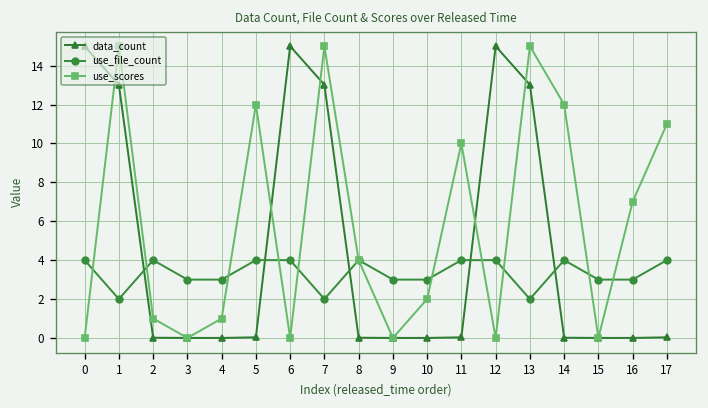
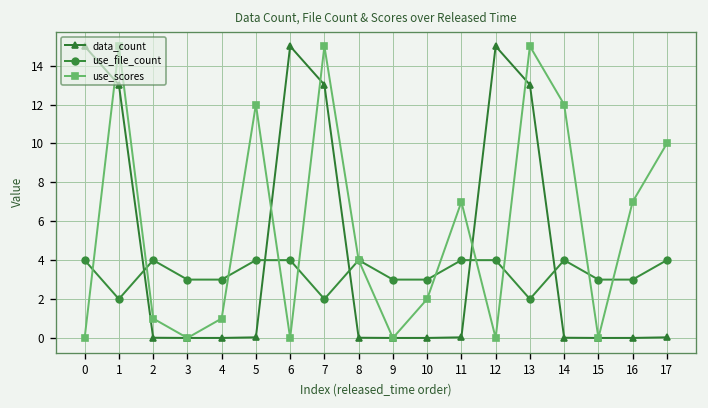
  {
    "use_scores": {
      "0": 0,
      "2": 1,
      "4": 1,
      "5": 12,
      "6": 0,
      "7": 15,
      "10": 2,
-     "11": 10,
+     "11": 7,
      "12": 0,
      "13": 15,
      "14": 12,
      "16": 7,
-     "17": 11
+     "17": 10
    }
  }
